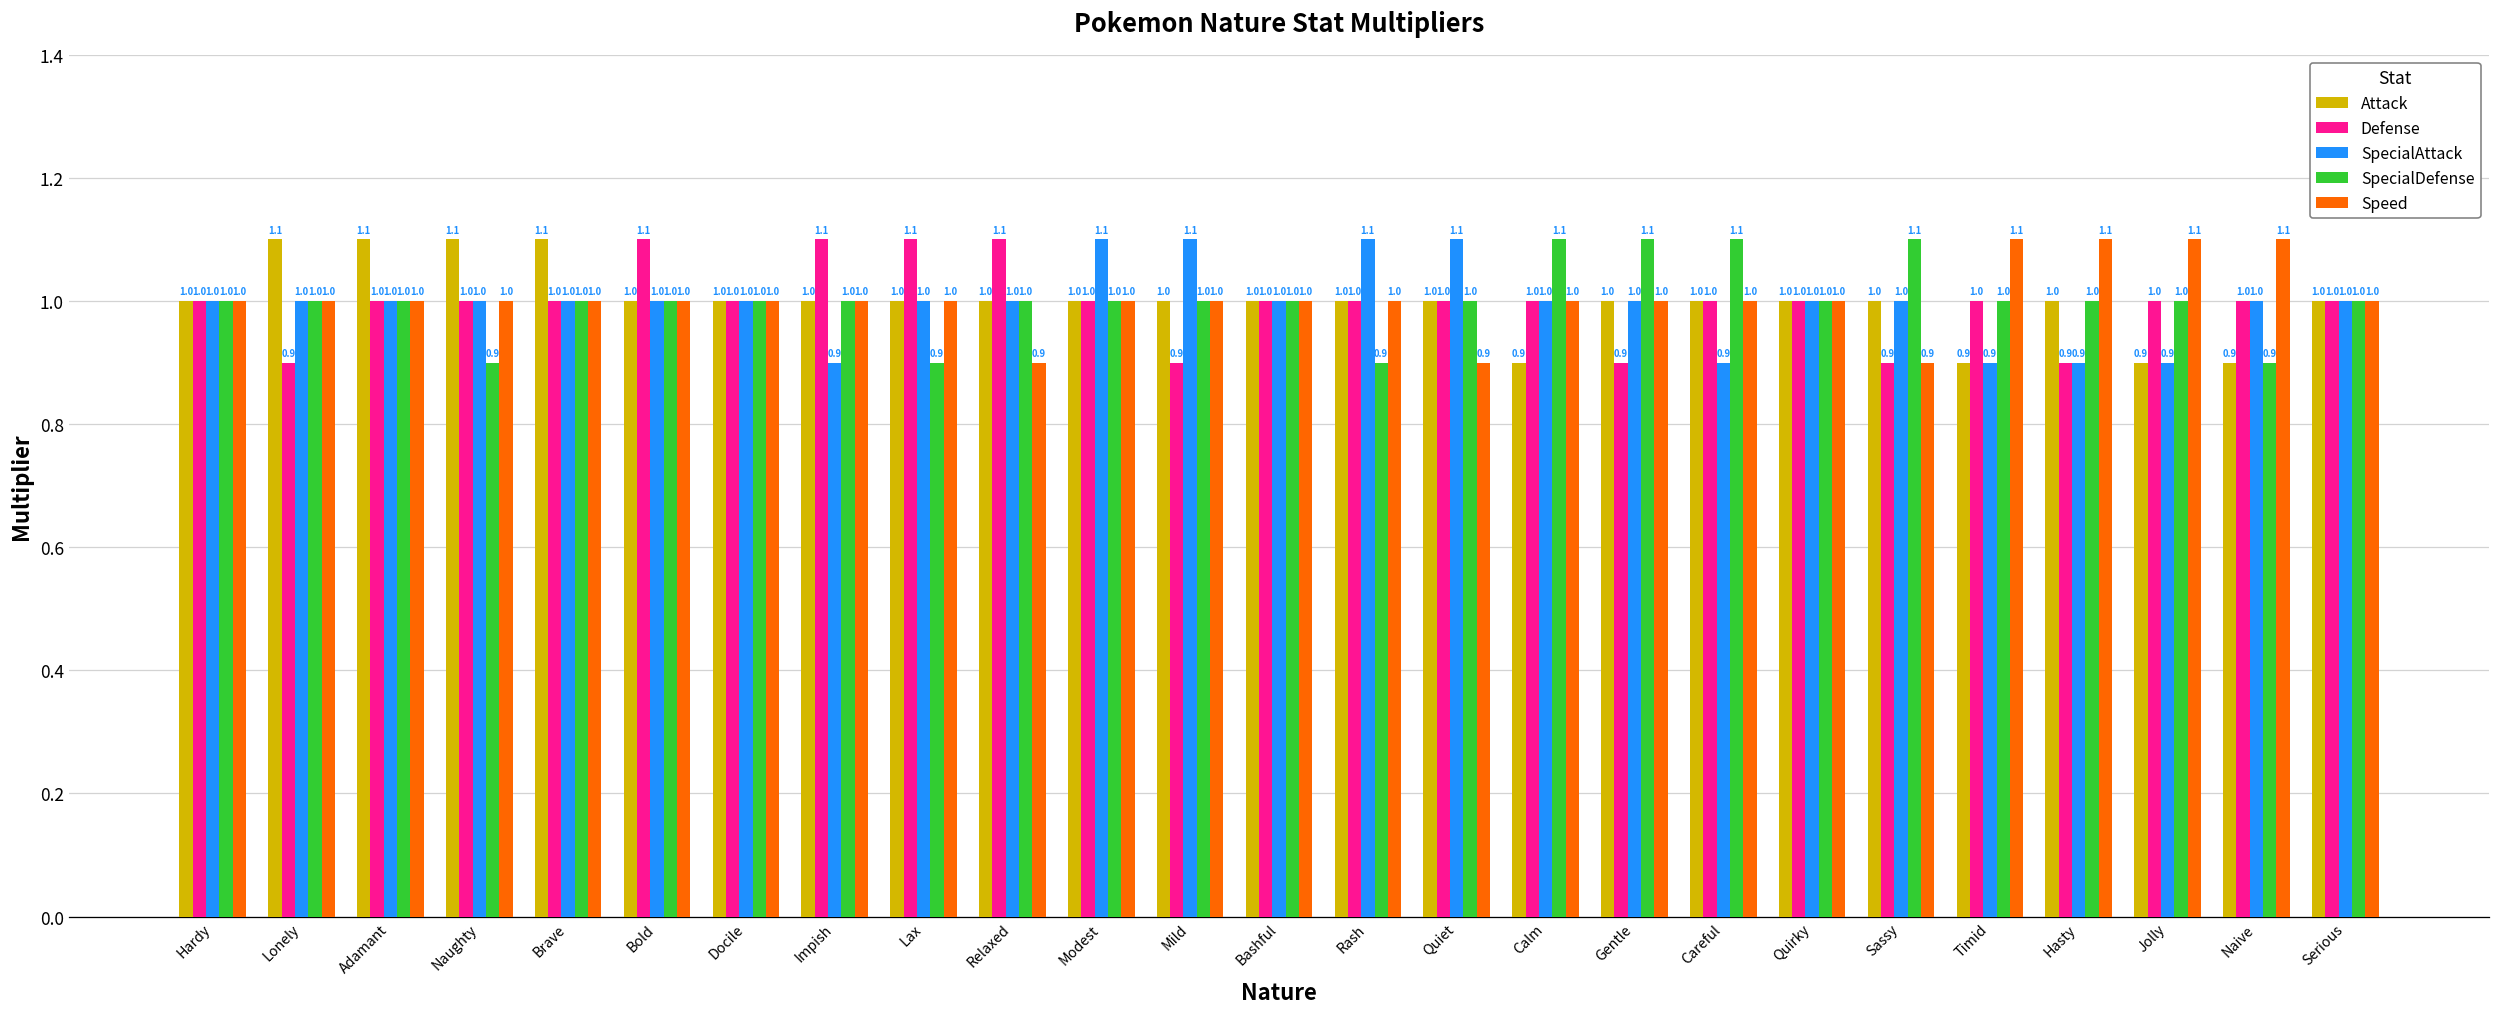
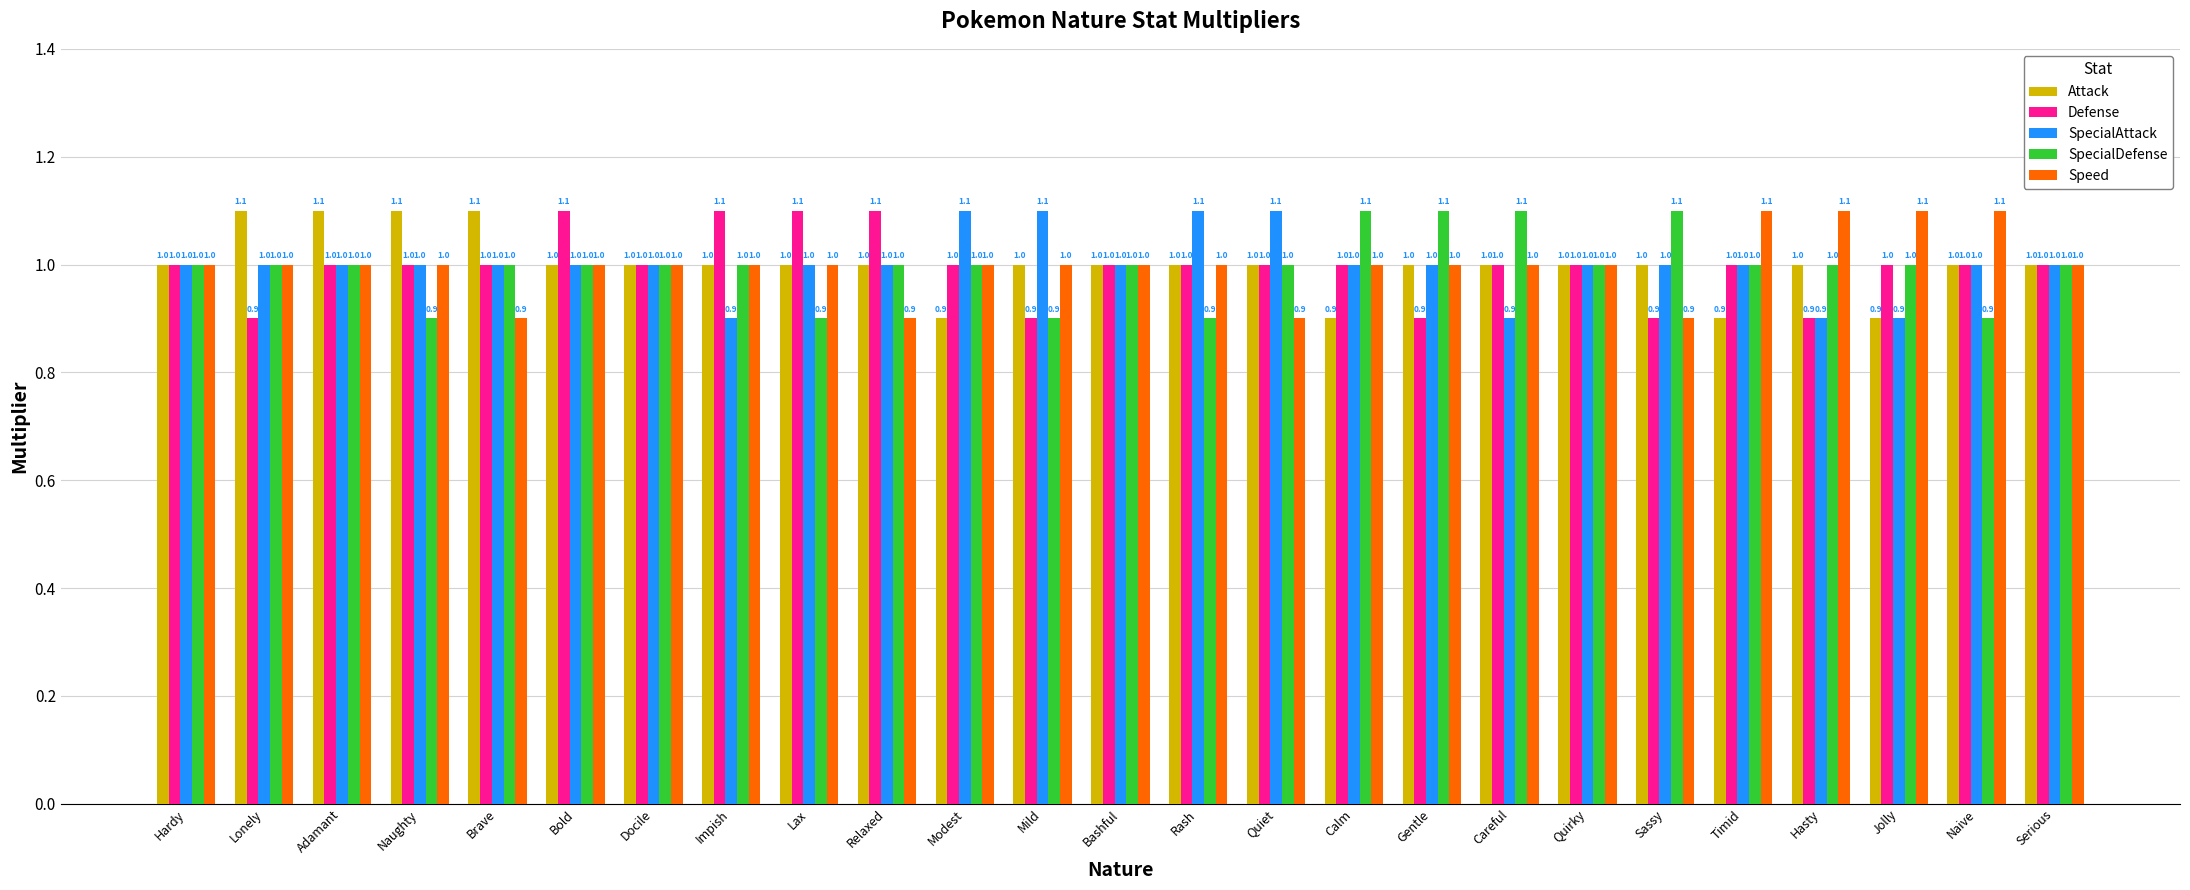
  {
    "Attack": {
      "Hardy": 1.0,
      "Lonely": 1.1,
      "Adamant": 1.1,
      "Naughty": 1.1,
      "Brave": 1.1,
      "Bold": 1.0,
      "Docile": 1.0,
      "Impish": 1.0,
      "Lax": 1.0,
      "Relaxed": 1.0,
-     "Modest": 1.0,
+     "Modest": 0.9,
      "Mild": 1.0,
      "Bashful": 1.0,
      "Rash": 1.0,
      "Quiet": 1.0,
      "Calm": 0.9,
      "Gentle": 1.0,
      "Careful": 1.0,
      "Quirky": 1.0,
      "Sassy": 1.0,
      "Timid": 0.9,
      "Hasty": 1.0,
      "Jolly": 0.9,
-     "Naive": 0.9,
+     "Naive": 1.0,
      "Serious": 1.0
    },
    "Defense": {
      "Hardy": 1.0,
      "Lonely": 0.9,
      "Adamant": 1.0,
      "Naughty": 1.0,
      "Brave": 1.0,
      "Bold": 1.1,
      "Docile": 1.0,
      "Impish": 1.1,
      "Lax": 1.1,
      "Relaxed": 1.1,
      "Modest": 1.0,
      "Mild": 0.9,
      "Bashful": 1.0,
      "Rash": 1.0,
      "Quiet": 1.0,
      "Calm": 1.0,
      "Gentle": 0.9,
      "Careful": 1.0,
      "Quirky": 1.0,
      "Sassy": 0.9,
      "Timid": 1.0,
      "Hasty": 0.9,
      "Jolly": 1.0,
      "Naive": 1.0,
      "Serious": 1.0
    },
    "SpecialAttack": {
      "Hardy": 1.0,
      "Lonely": 1.0,
      "Adamant": 1.0,
      "Naughty": 1.0,
      "Brave": 1.0,
      "Bold": 1.0,
      "Docile": 1.0,
      "Impish": 0.9,
      "Lax": 1.0,
      "Relaxed": 1.0,
      "Modest": 1.1,
      "Mild": 1.1,
      "Bashful": 1.0,
      "Rash": 1.1,
      "Quiet": 1.1,
      "Calm": 1.0,
      "Gentle": 1.0,
      "Careful": 0.9,
      "Quirky": 1.0,
      "Sassy": 1.0,
-     "Timid": 0.9,
+     "Timid": 1.0,
      "Hasty": 0.9,
      "Jolly": 0.9,
      "Naive": 1.0,
      "Serious": 1.0
    },
    "SpecialDefense": {
      "Hardy": 1.0,
      "Lonely": 1.0,
      "Adamant": 1.0,
      "Naughty": 0.9,
      "Brave": 1.0,
      "Bold": 1.0,
      "Docile": 1.0,
      "Impish": 1.0,
      "Lax": 0.9,
      "Relaxed": 1.0,
      "Modest": 1.0,
-     "Mild": 1.0,
+     "Mild": 0.9,
      "Bashful": 1.0,
      "Rash": 0.9,
      "Quiet": 1.0,
      "Calm": 1.1,
      "Gentle": 1.1,
      "Careful": 1.1,
      "Quirky": 1.0,
      "Sassy": 1.1,
      "Timid": 1.0,
      "Hasty": 1.0,
      "Jolly": 1.0,
      "Naive": 0.9,
      "Serious": 1.0
    },
    "Speed": {
      "Hardy": 1.0,
      "Lonely": 1.0,
      "Adamant": 1.0,
      "Naughty": 1.0,
-     "Brave": 1.0,
+     "Brave": 0.9,
      "Bold": 1.0,
      "Docile": 1.0,
      "Impish": 1.0,
      "Lax": 1.0,
      "Relaxed": 0.9,
      "Modest": 1.0,
      "Mild": 1.0,
      "Bashful": 1.0,
      "Rash": 1.0,
      "Quiet": 0.9,
      "Calm": 1.0,
      "Gentle": 1.0,
      "Careful": 1.0,
      "Quirky": 1.0,
      "Sassy": 0.9,
      "Timid": 1.1,
      "Hasty": 1.1,
      "Jolly": 1.1,
      "Naive": 1.1,
      "Serious": 1.0
    }
  }
